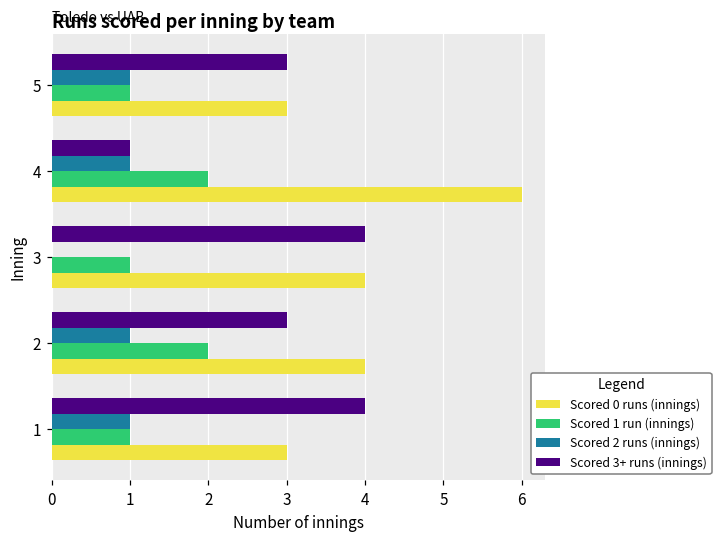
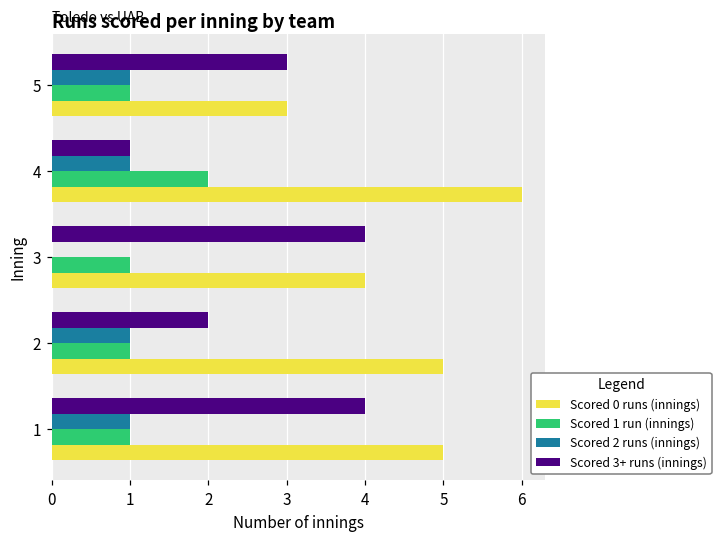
  {
    "Scored 0 runs (innings)": {
      "5": 3,
      "4": 6,
      "3": 4,
-     "2": 4,
-     "1": 3
+     "2": 5,
+     "1": 5
    },
    "Scored 1 run (innings)": {
      "5": 1,
      "4": 2,
      "3": 1,
-     "2": 2,
+     "2": 1,
      "1": 1
    },
    "Scored 2 runs (innings)": {
      "5": 1,
      "4": 1,
      "3": 0,
      "2": 1,
      "1": 1
    },
    "Scored 3+ runs (innings)": {
      "5": 3,
      "4": 1,
      "3": 4,
-     "2": 3,
+     "2": 2,
      "1": 4
    }
  }
